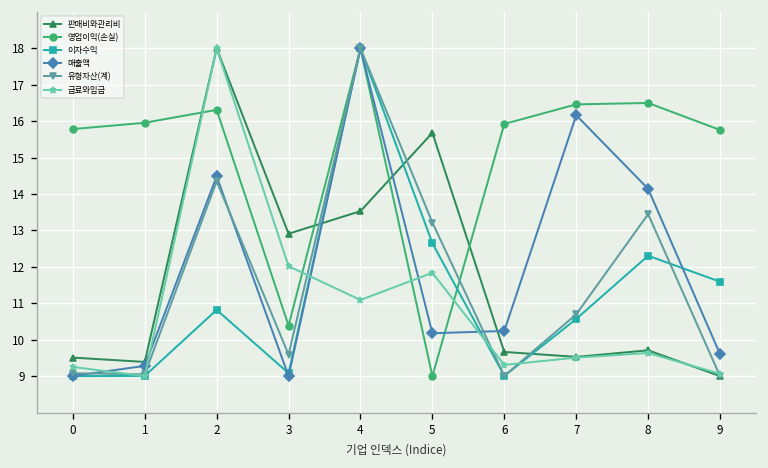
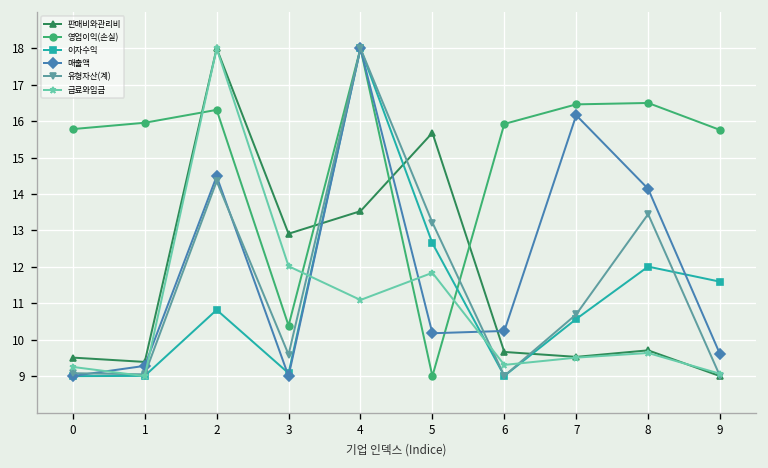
  {
    "이자수익": {
      "2": 10.8,
      "5": 12.7,
      "7": 10.6,
-     "8": 12.3,
+     "8": 12.0,
      "9": 11.6
    }
  }
